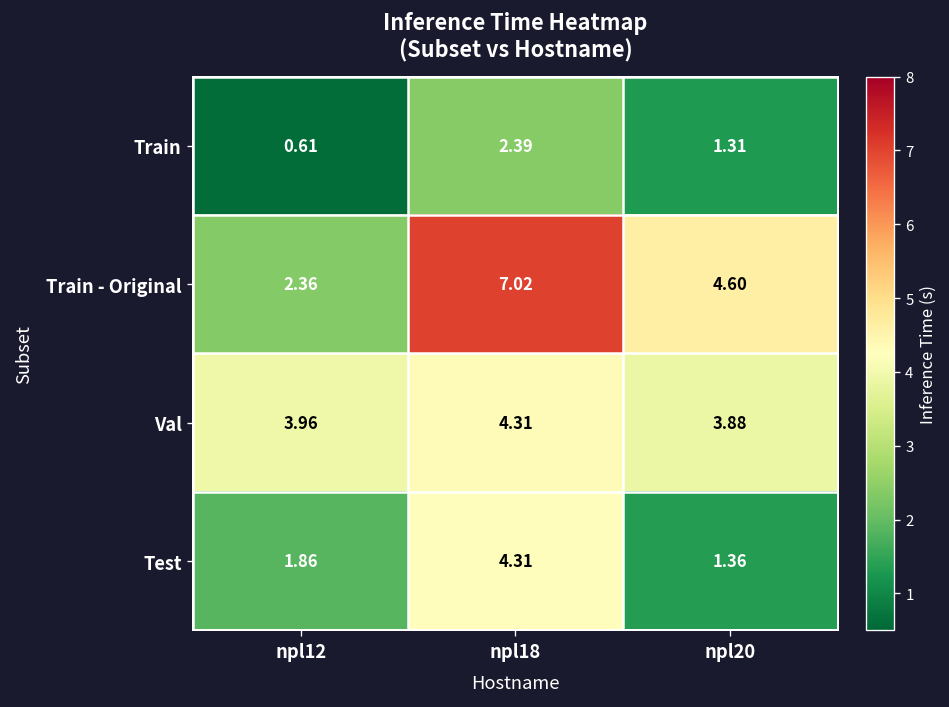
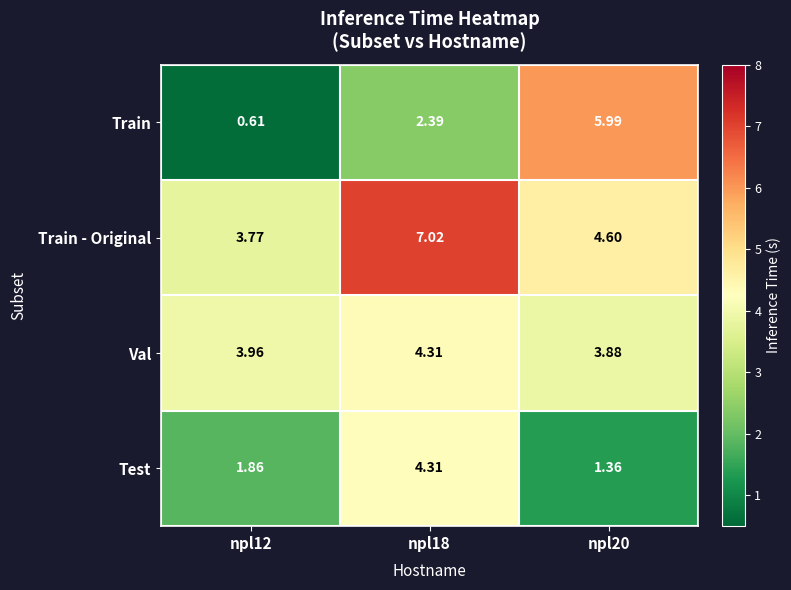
  {
    "Train": {
      "npl12": 0.61,
      "npl18": 2.39,
-     "npl20": 1.31
+     "npl20": 5.99
    },
    "Train - Original": {
-     "npl12": 2.36,
+     "npl12": 3.77,
      "npl18": 7.02,
      "npl20": 4.60
    },
    "Val": {
      "npl12": 3.96,
      "npl18": 4.31,
      "npl20": 3.88
    },
    "Test": {
      "npl12": 1.86,
      "npl18": 4.31,
      "npl20": 1.36
    }
  }
